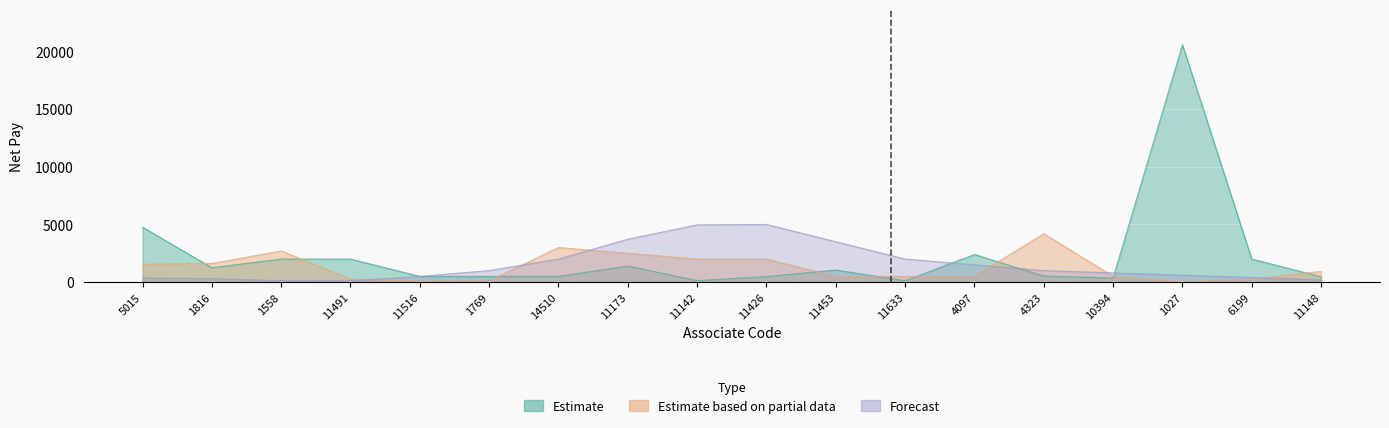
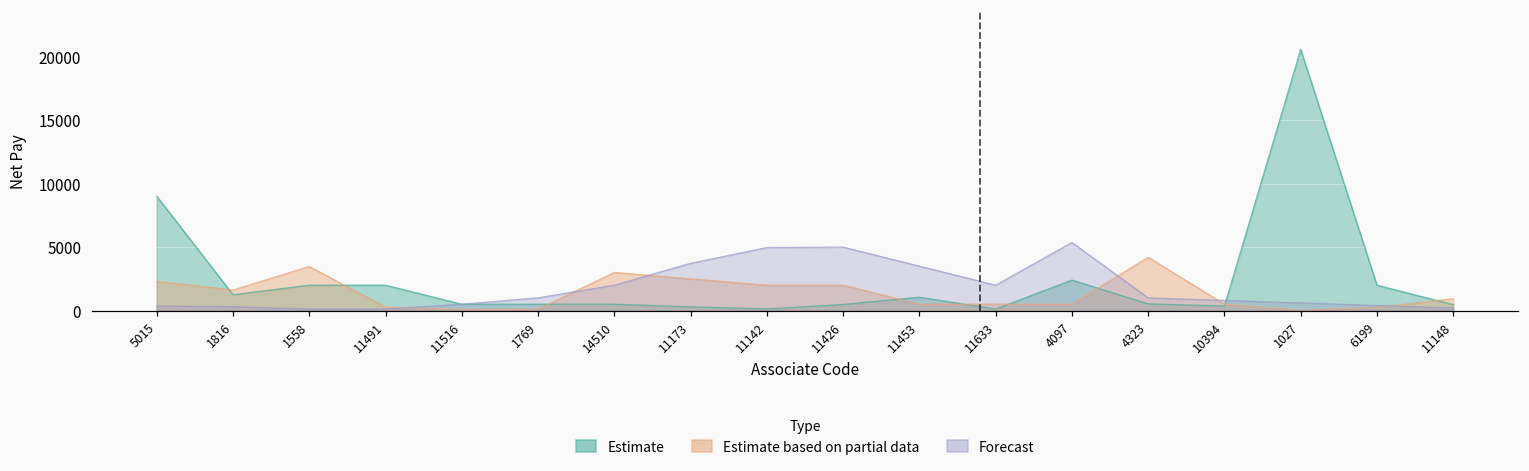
  {
    "Estimate": {
-     "5015": 4800,
+     "5015": 9000,
      "1816": 1300,
      "1558": 2000,
      "11491": 2000,
      "1769": 500,
      "14510": 500,
-     "11173": 1400,
+     "11173": 300,
      "11142": 100,
      "11426": 500,
      "11453": 1100,
      "11633": 100,
      "4097": 2400,
      "4323": 500,
      "1027": 20600,
      "6199": 2000,
      "11148": 500
    },
    "Estimate based on partial data": {
-     "5015": 1500,
+     "5015": 2300,
      "1816": 1600,
-     "1558": 2700,
+     "1558": 3500,
      "11516": 100,
      "1769": 100,
      "14510": 3000,
      "11173": 2500,
      "11142": 2000,
      "11426": 2000,
      "11453": 500,
      "11633": 500,
      "4097": 500,
      "4323": 4200,
      "1027": 0,
      "11148": 900
    },
    "Forecast": {
      "5015": 400,
      "1816": 300,
      "1558": 100,
      "1769": 1000,
      "14510": 2000,
      "11173": 3700,
      "11142": 5000,
      "11426": 5000,
      "11453": 3500,
      "11633": 2000,
-     "4097": 1500,
+     "4097": 5400,
      "4323": 1000,
      "10394": 800,
      "1027": 600,
      "11148": 200
    }
  }
